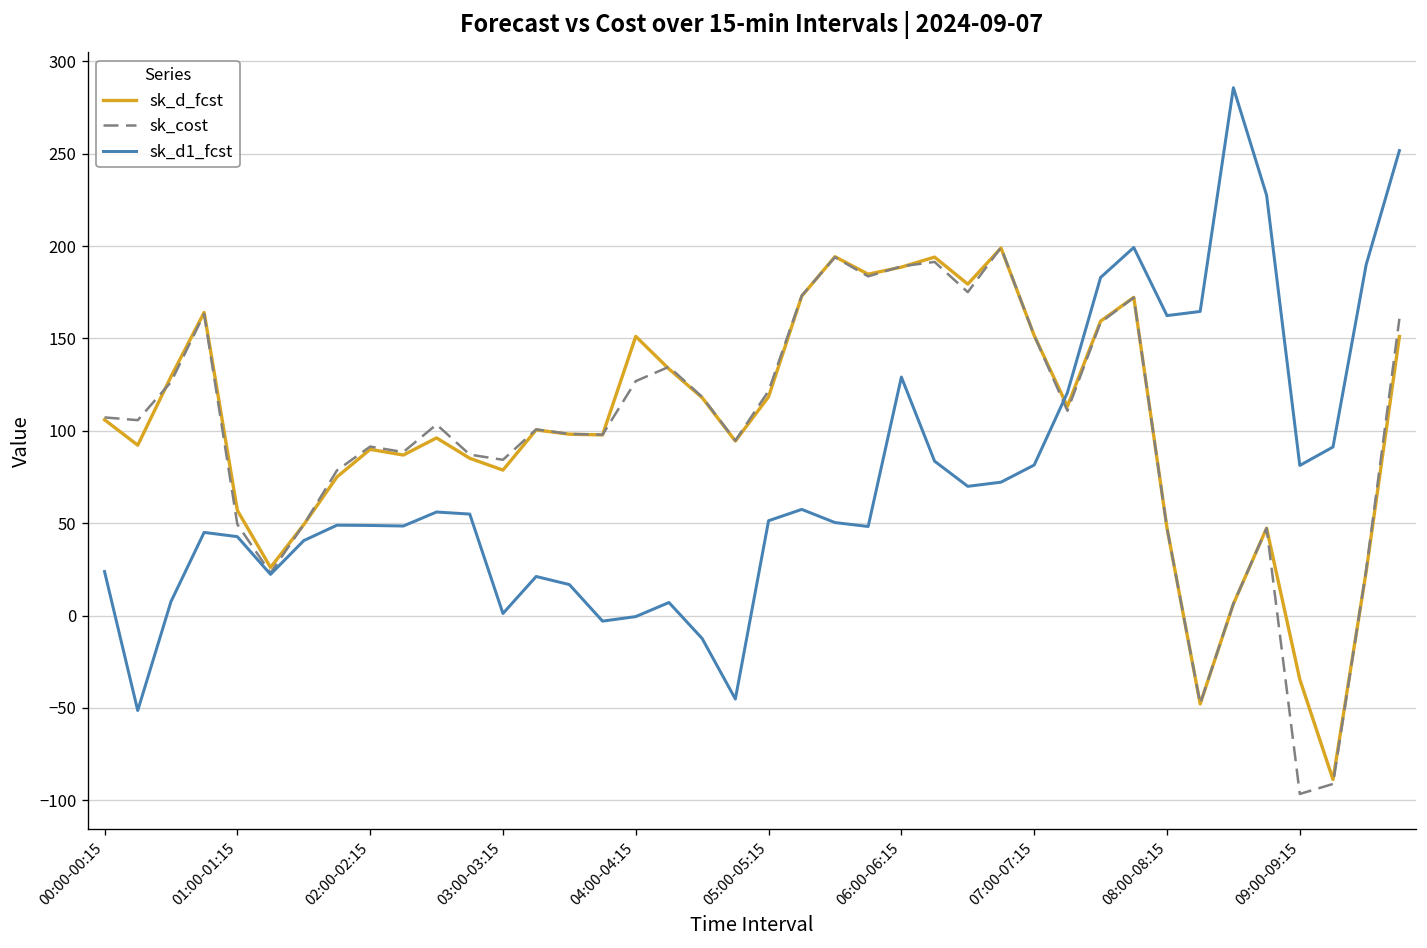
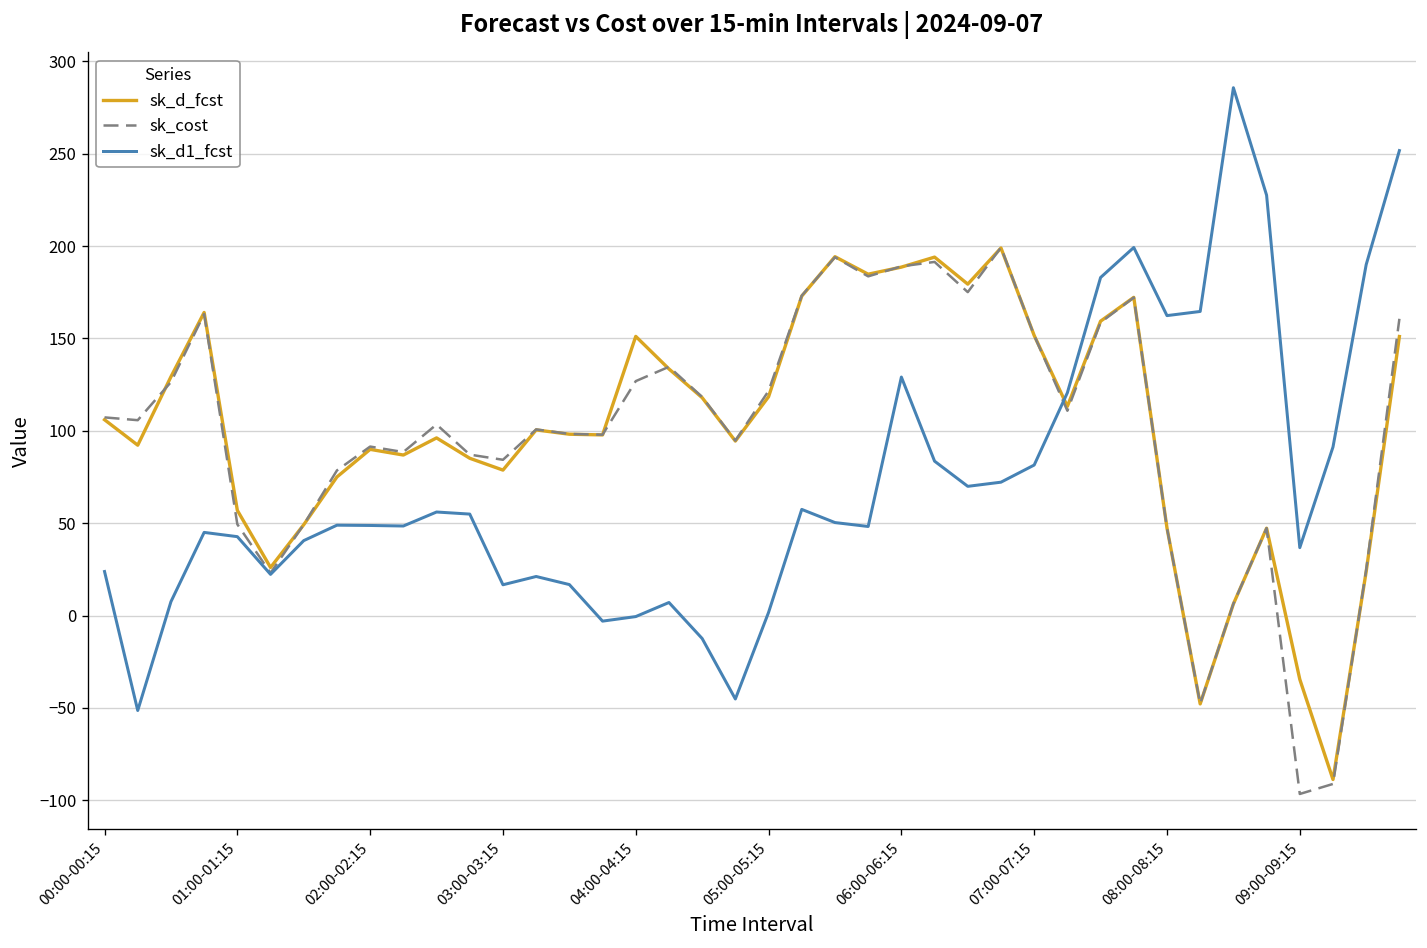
  {
    "sk_d_fcst": {
      "01:00-01:15": 57,
      "03:00-03:15": 79,
      "04:00-04:15": 151,
      "05:00-05:15": 118,
      "09:00-09:15": -35
    },
    "sk_cost": {
      "01:00-01:15": 49,
      "03:00-03:15": 84,
      "04:00-04:15": 127,
      "05:00-05:15": 122,
      "09:00-09:15": -97
    },
    "sk_d1_fcst": {
      "00:00-00:15": 24,
      "01:00-01:15": 43,
      "02:00-02:15": 49,
-     "03:00-03:15": 1,
+     "03:00-03:15": 17,
      "04:00-04:15": -1,
-     "05:00-05:15": 51,
+     "05:00-05:15": 2,
      "06:00-06:15": 129,
      "07:00-07:15": 81,
      "08:00-08:15": 162,
-     "09:00-09:15": 81
+     "09:00-09:15": 37
    }
  }
